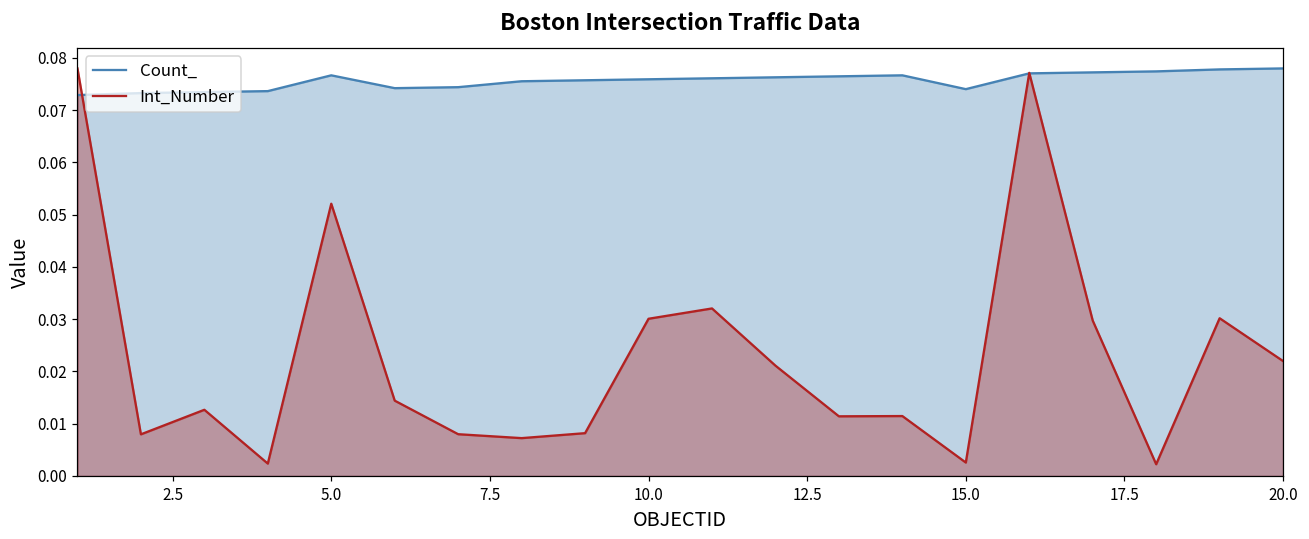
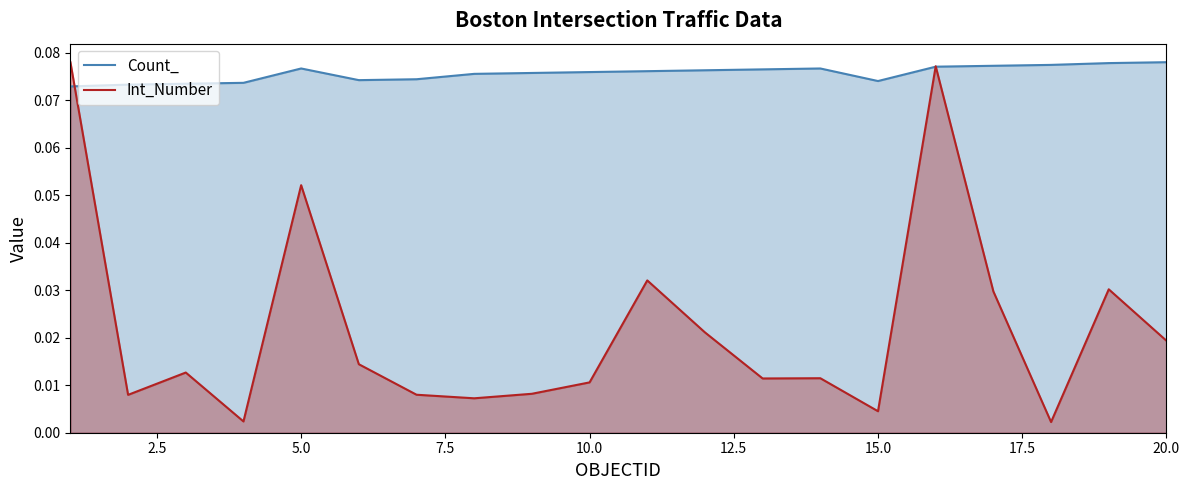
  {
    "Count_": {
      "5.0": 0.077,
      "10.0": 0.076,
      "15.0": 0.074,
      "20.0": 0.078
    },
    "Int_Number": {
      "5.0": 0.052,
-     "10.0": 0.030,
-     "15.0": 0.003,
-     "20.0": 0.022
+     "10.0": 0.011,
+     "15.0": 0.005,
+     "20.0": 0.019
    }
  }
